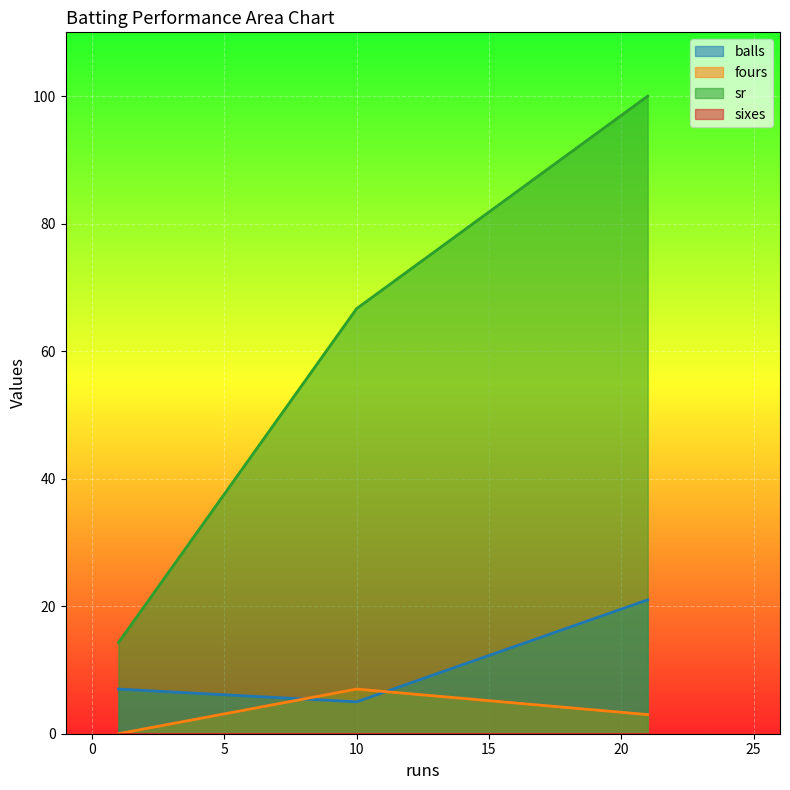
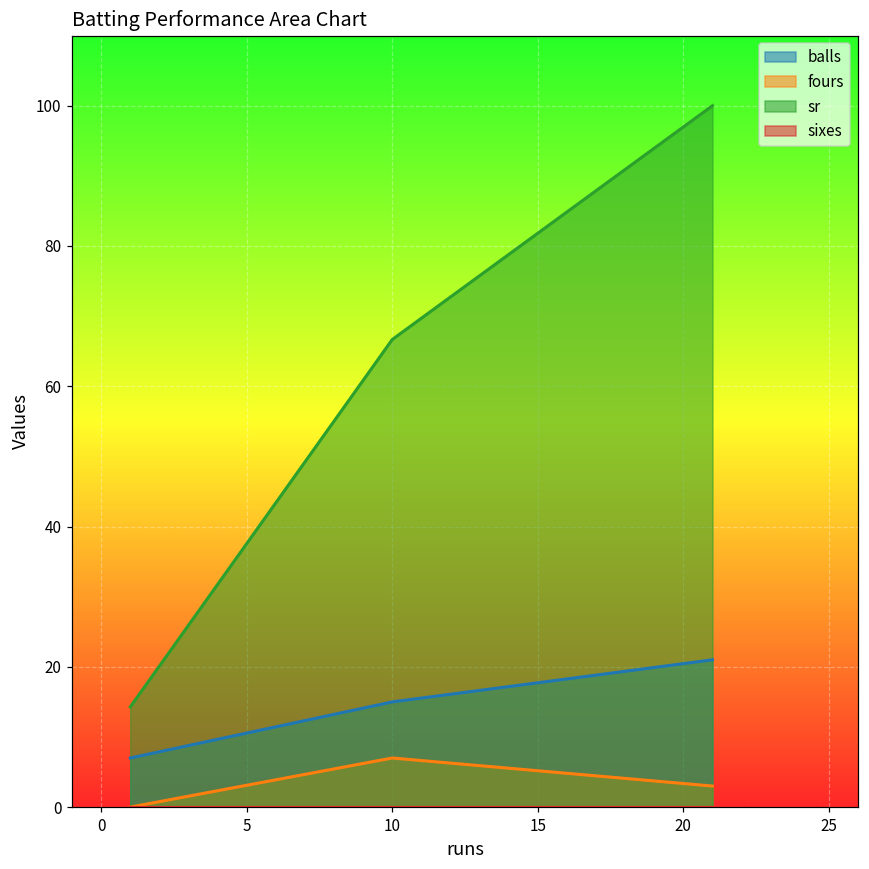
  {
    "balls": {
-     "10": 5
+     "10": 15
    },
    "fours": {
      "10": 7
    },
    "sr": {
      "10": 67
    },
    "sixes": {
      "10": 0
    }
  }
